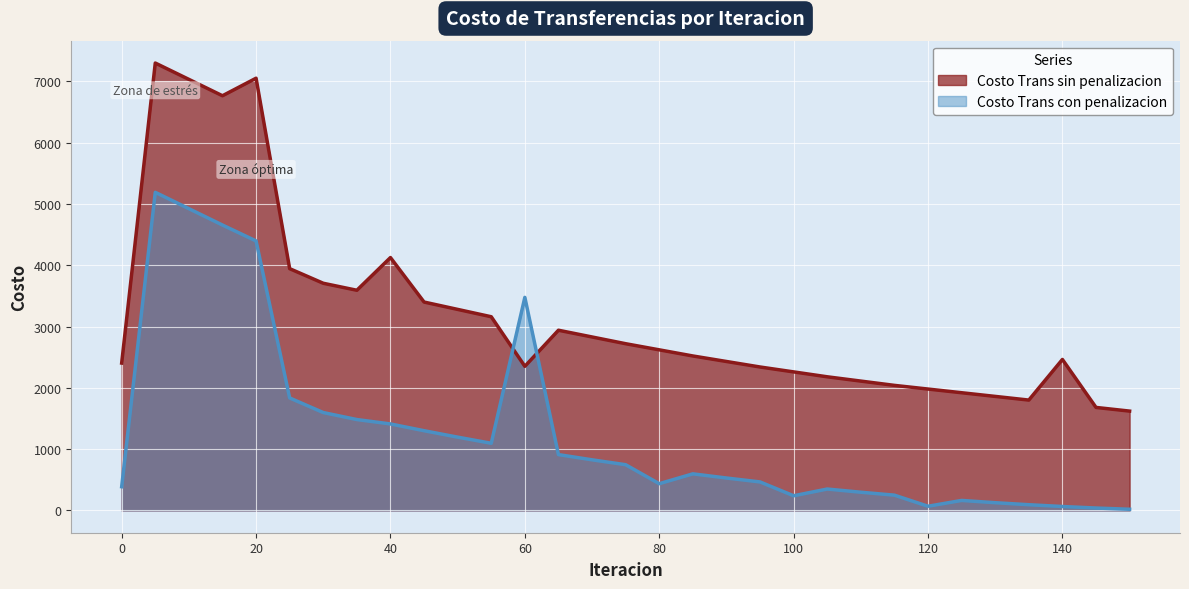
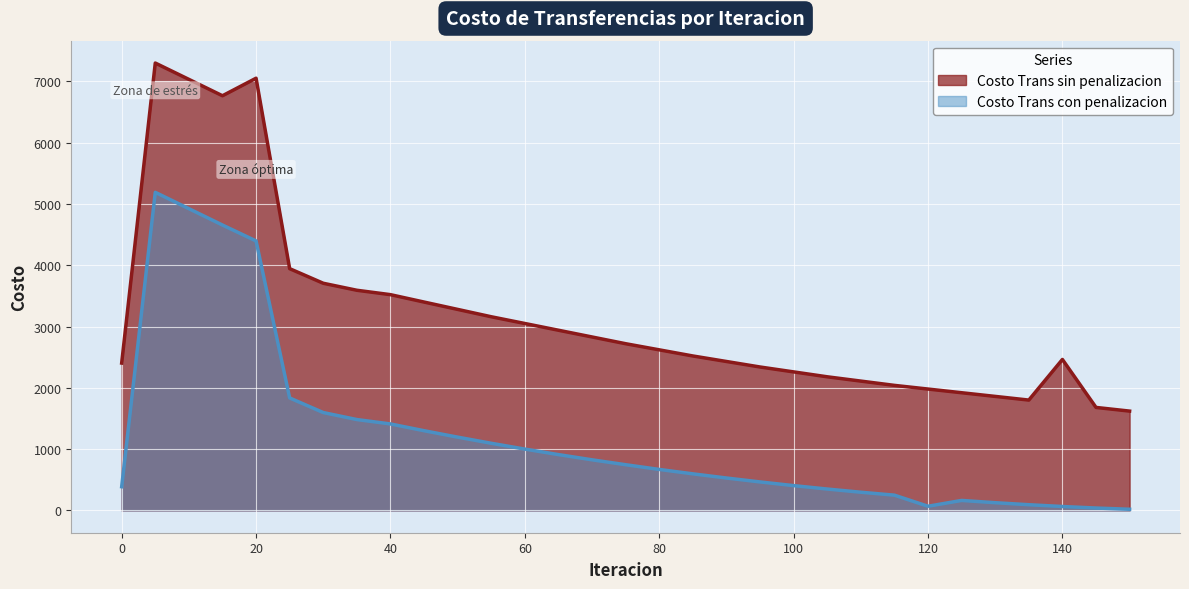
  {
    "Costo Trans sin penalizacion": {
      "0": 2400,
      "20": 7100,
-     "40": 4100,
-     "60": 2400,
+     "40": 3500,
+     "60": 3100,
      "80": 2600,
      "100": 2300,
      "120": 2000,
      "140": 2500
    },
    "Costo Trans con penalizacion": {
      "0": 400,
      "20": 4400,
      "40": 1400,
-     "60": 3500,
-     "80": 400,
-     "100": 200,
+     "60": 1000,
+     "80": 700,
+     "100": 400,
      "120": 100,
      "140": 100
    }
  }
